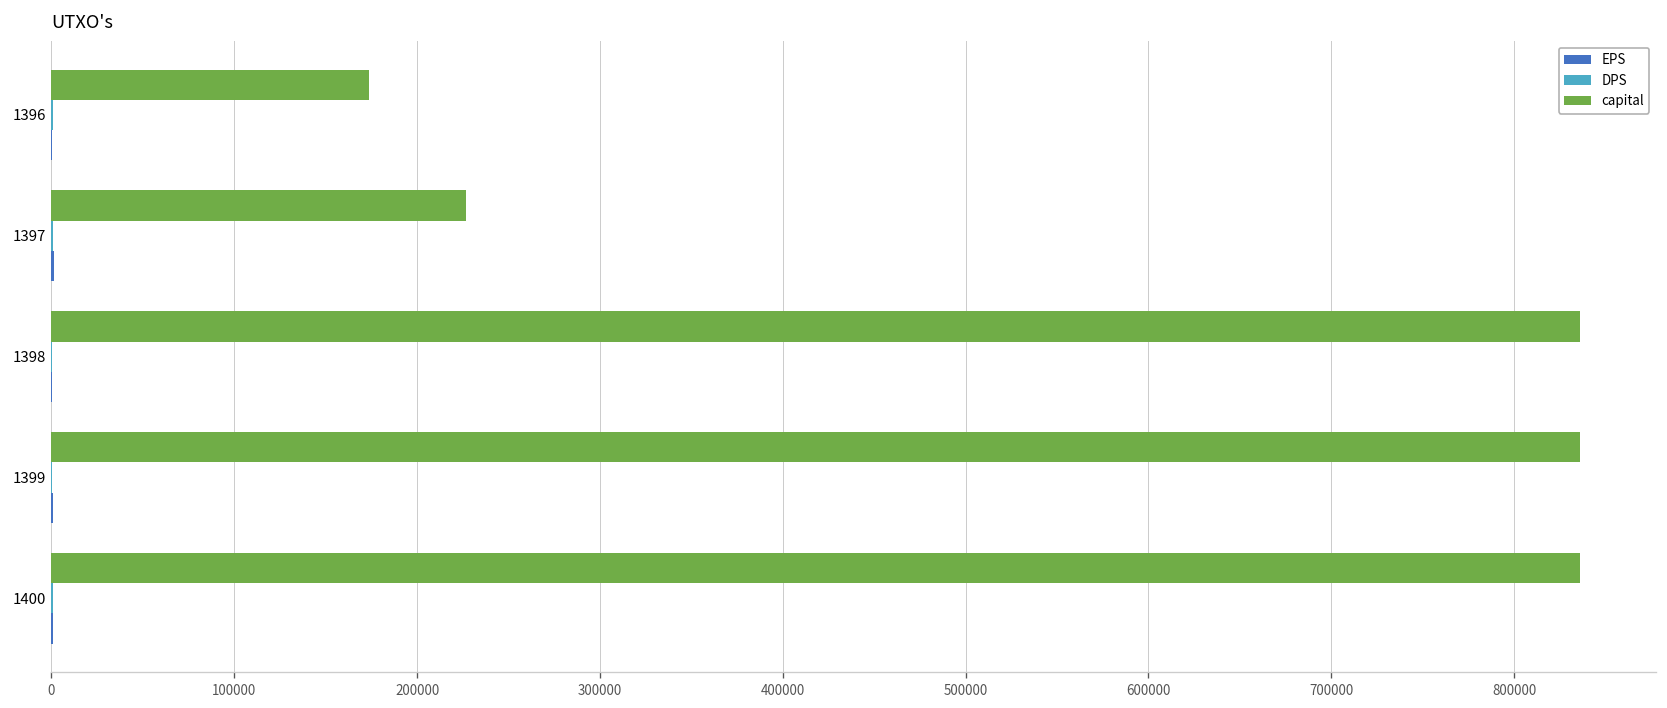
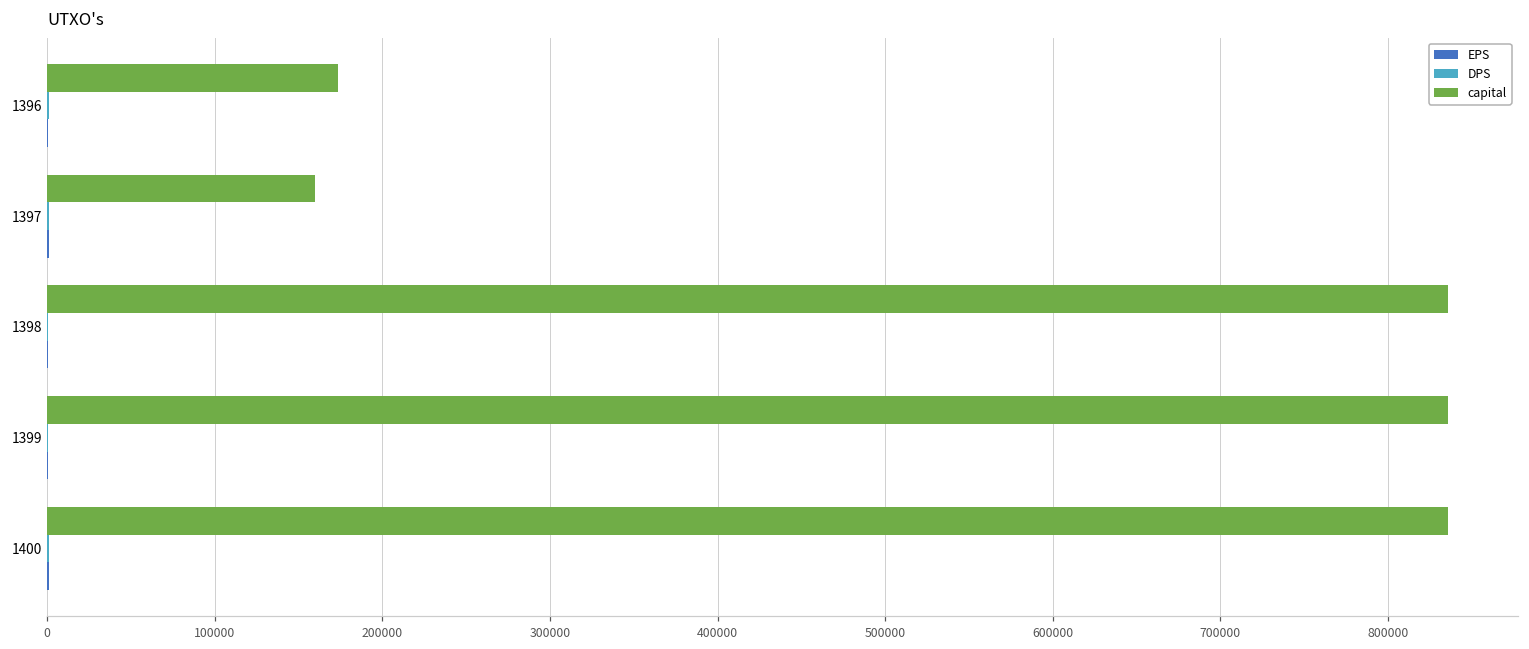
  {
    "capital": {
      "1396": 174000,
-     "1397": 227000,
+     "1397": 160000,
      "1398": 836000,
      "1399": 836000,
      "1400": 836000
    }
  }
